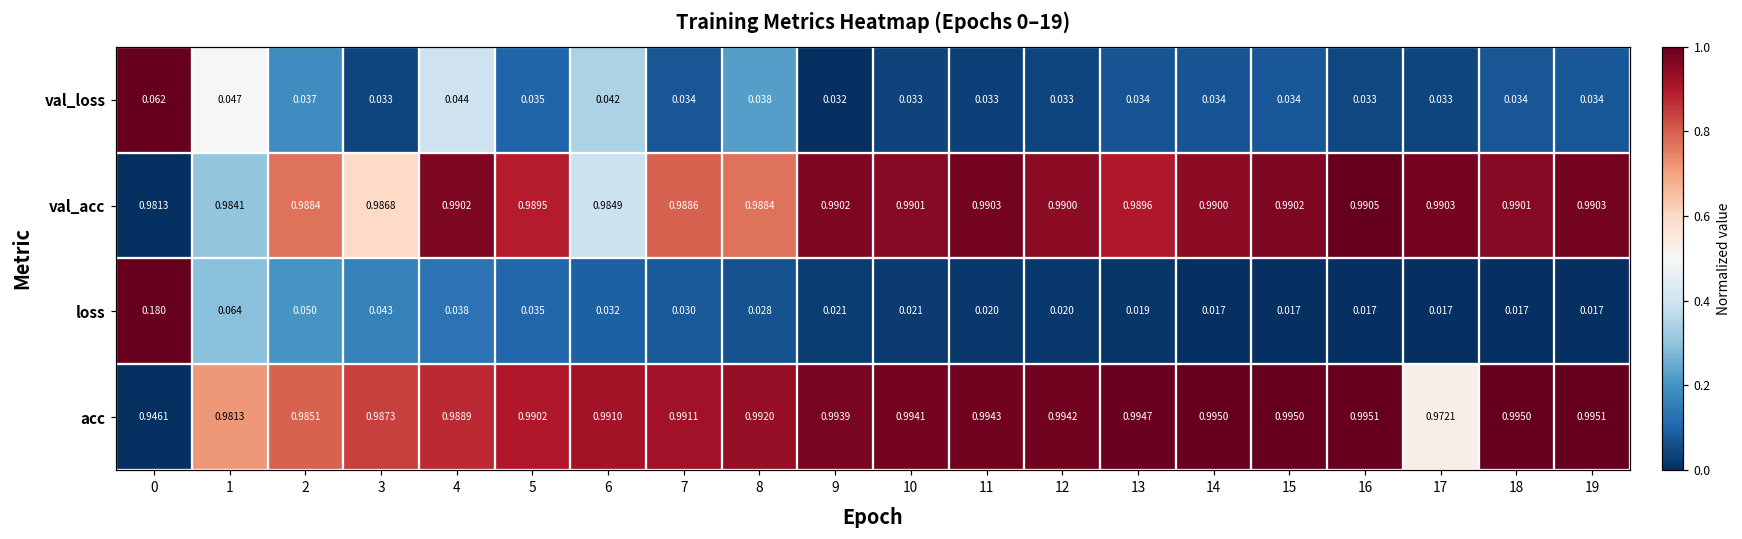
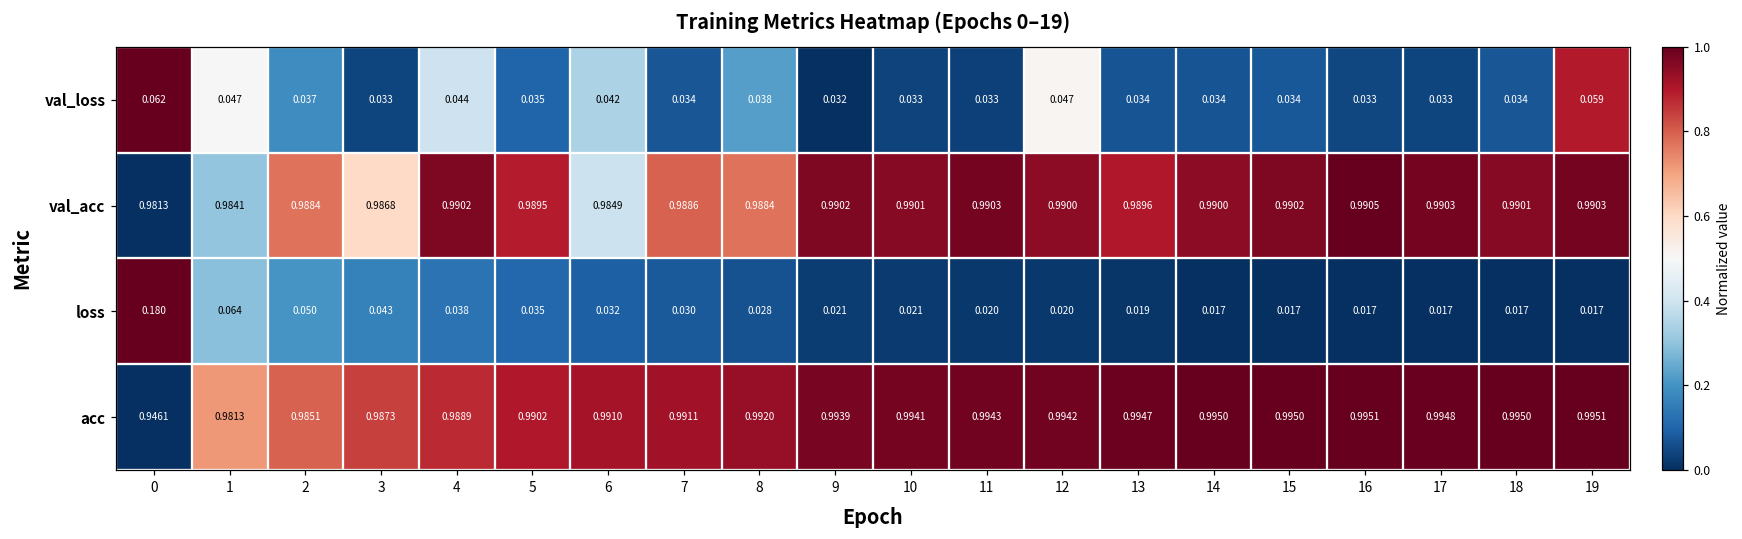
  {
    "val_loss": {
      "0": 0.062,
      "1": 0.047,
      "2": 0.037,
      "3": 0.033,
      "4": 0.044,
      "5": 0.035,
      "6": 0.042,
      "7": 0.034,
      "8": 0.038,
      "9": 0.032,
      "10": 0.033,
      "11": 0.033,
-     "12": 0.033,
+     "12": 0.047,
      "13": 0.034,
      "14": 0.034,
      "15": 0.034,
      "16": 0.033,
      "17": 0.033,
      "18": 0.034,
-     "19": 0.034
+     "19": 0.059
    },
    "val_acc": {
      "0": 0.9813,
      "1": 0.9841,
      "2": 0.9884,
      "3": 0.9868,
      "4": 0.9902,
      "5": 0.9895,
      "6": 0.9849,
      "7": 0.9886,
      "8": 0.9884,
      "9": 0.9902,
      "10": 0.9901,
      "11": 0.9903,
      "12": 0.9900,
      "13": 0.9896,
      "14": 0.9900,
      "15": 0.9902,
      "16": 0.9905,
      "17": 0.9903,
      "18": 0.9901,
      "19": 0.9903
    },
    "loss": {
      "0": 0.180,
      "1": 0.064,
      "2": 0.050,
      "3": 0.043,
      "4": 0.038,
      "5": 0.035,
      "6": 0.032,
      "7": 0.030,
      "8": 0.028,
      "9": 0.021,
      "10": 0.021,
      "11": 0.020,
      "12": 0.020,
      "13": 0.019,
      "14": 0.017,
      "15": 0.017,
      "16": 0.017,
      "17": 0.017,
      "18": 0.017,
      "19": 0.017
    },
    "acc": {
      "0": 0.9461,
      "1": 0.9813,
      "2": 0.9851,
      "3": 0.9873,
      "4": 0.9889,
      "5": 0.9902,
      "6": 0.9910,
      "7": 0.9911,
      "8": 0.9920,
      "9": 0.9939,
      "10": 0.9941,
      "11": 0.9943,
      "12": 0.9942,
      "13": 0.9947,
      "14": 0.9950,
      "15": 0.9950,
      "16": 0.9951,
-     "17": 0.9721,
+     "17": 0.9948,
      "18": 0.9950,
      "19": 0.9951
    }
  }
